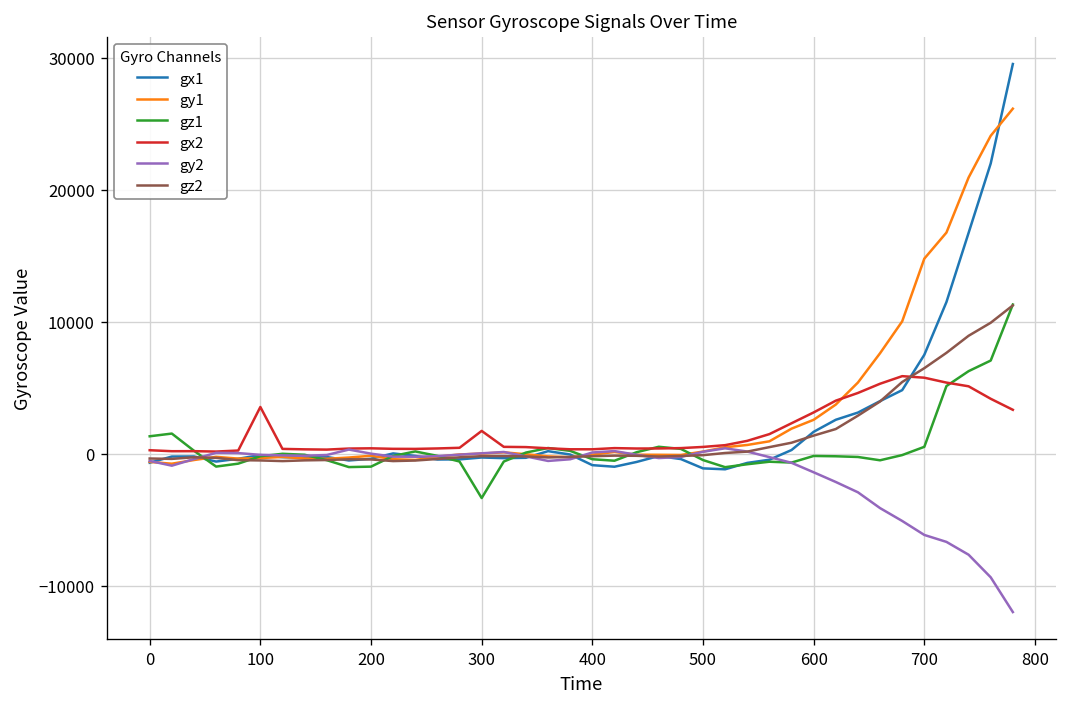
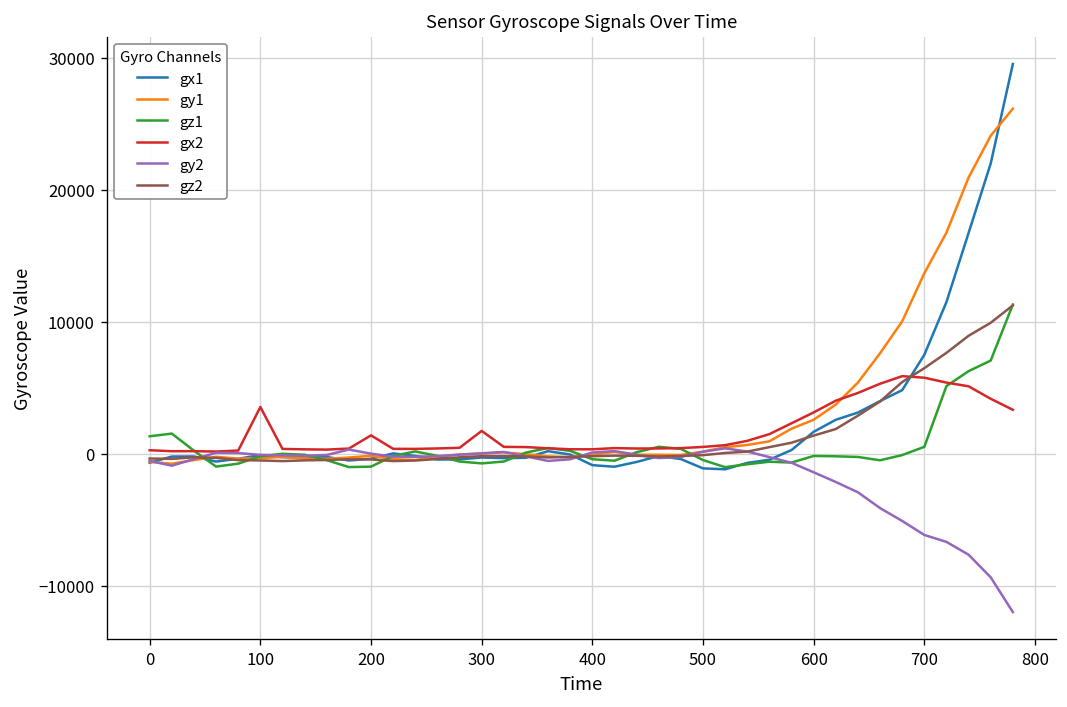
  {
    "gx1": {
      "400": -900,
      "500": -1100,
      "600": 1700,
      "700": 7500
    },
    "gy1": {
      "600": 2600,
-     "700": 14800
+     "700": 13700
    },
    "gz1": {
      "0": 1300,
      "200": -1000,
-     "300": -3400,
+     "300": -700,
      "500": -500,
      "600": -200,
      "700": 500
    },
    "gx2": {
      "0": 300,
      "100": 3500,
-     "200": 400,
+     "200": 1400,
      "300": 1700,
      "400": 300,
      "500": 500,
      "600": 3100,
      "700": 5800
    },
    "gy2": {
      "600": -1400,
      "700": -6200
    },
    "gz2": {
      "500": -100,
      "600": 1400,
      "700": 6500
    }
  }
